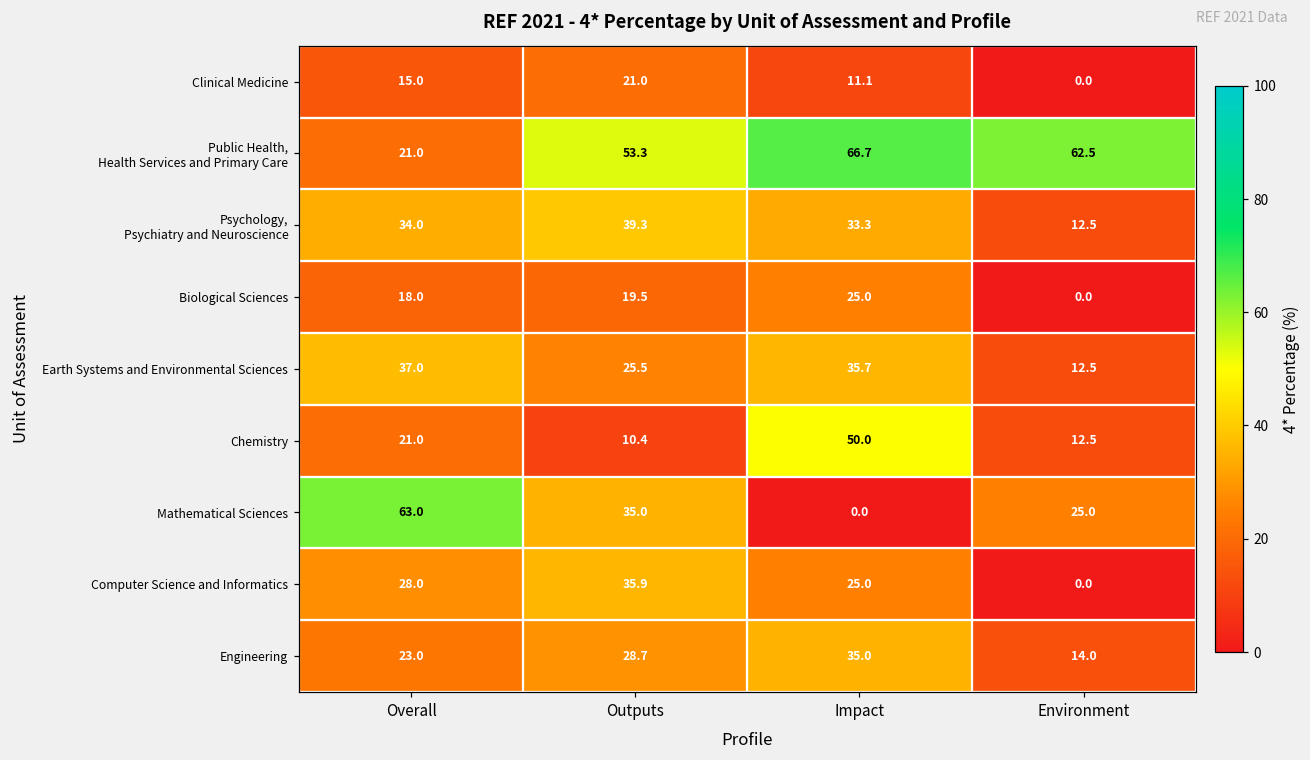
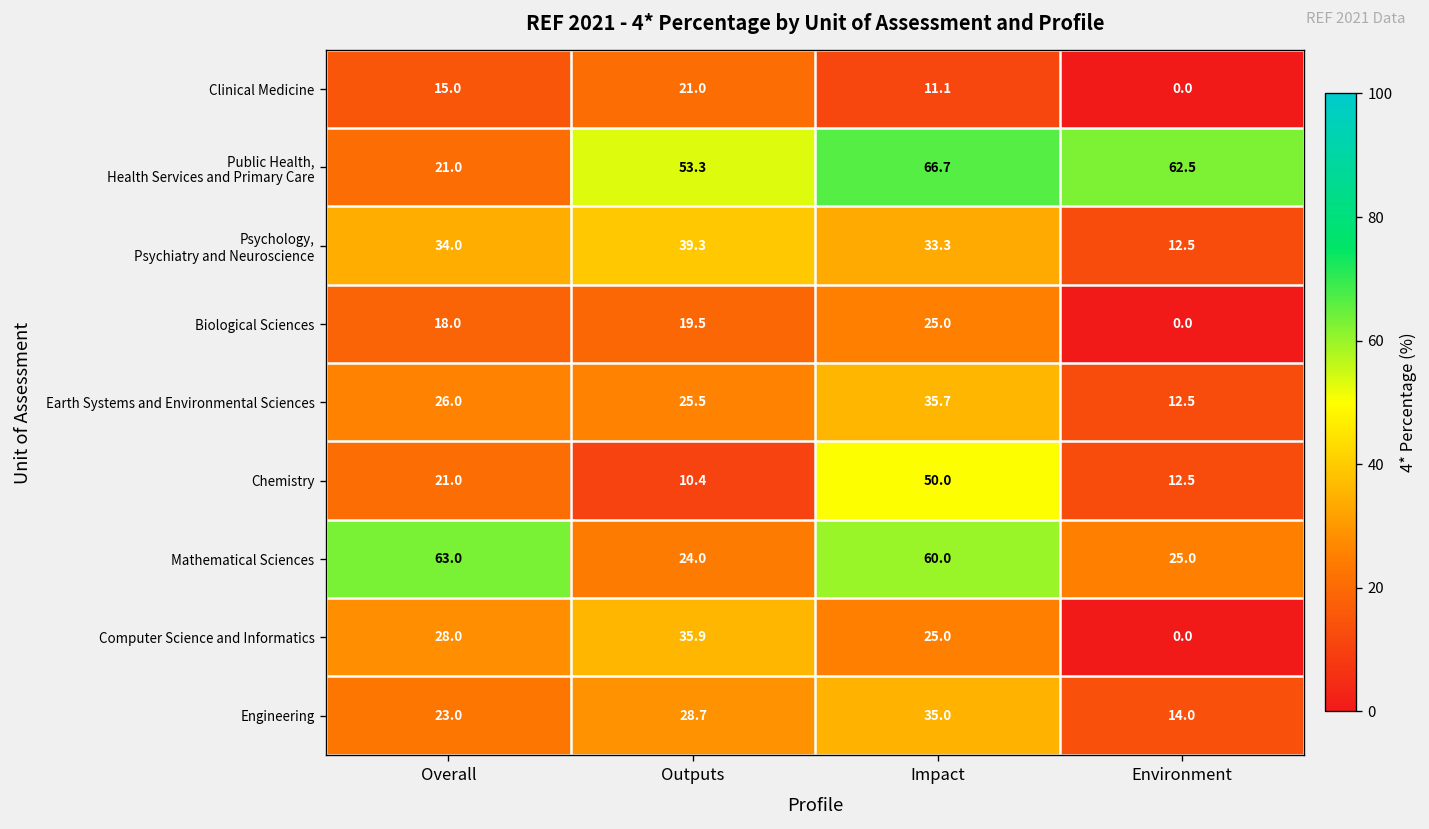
  {
    "Clinical Medicine": {
      "Overall": 15.0,
      "Outputs": 21.0,
      "Impact": 11.1,
      "Environment": 0.0
    },
    "Public Health, Health Services and Primary Care": {
      "Overall": 21.0,
      "Outputs": 53.3,
      "Impact": 66.7,
      "Environment": 62.5
    },
    "Psychology, Psychiatry and Neuroscience": {
      "Overall": 34.0,
      "Outputs": 39.3,
      "Impact": 33.3,
      "Environment": 12.5
    },
    "Biological Sciences": {
      "Overall": 18.0,
      "Outputs": 19.5,
      "Impact": 25.0,
      "Environment": 0.0
    },
    "Earth Systems and Environmental Sciences": {
-     "Overall": 37.0,
+     "Overall": 26.0,
      "Outputs": 25.5,
      "Impact": 35.7,
      "Environment": 12.5
    },
    "Chemistry": {
      "Overall": 21.0,
      "Outputs": 10.4,
      "Impact": 50.0,
      "Environment": 12.5
    },
    "Mathematical Sciences": {
      "Overall": 63.0,
-     "Outputs": 35.0,
-     "Impact": 0.0,
+     "Outputs": 24.0,
+     "Impact": 60.0,
      "Environment": 25.0
    },
    "Computer Science and Informatics": {
      "Overall": 28.0,
      "Outputs": 35.9,
      "Impact": 25.0,
      "Environment": 0.0
    },
    "Engineering": {
      "Overall": 23.0,
      "Outputs": 28.7,
      "Impact": 35.0,
      "Environment": 14.0
    }
  }
